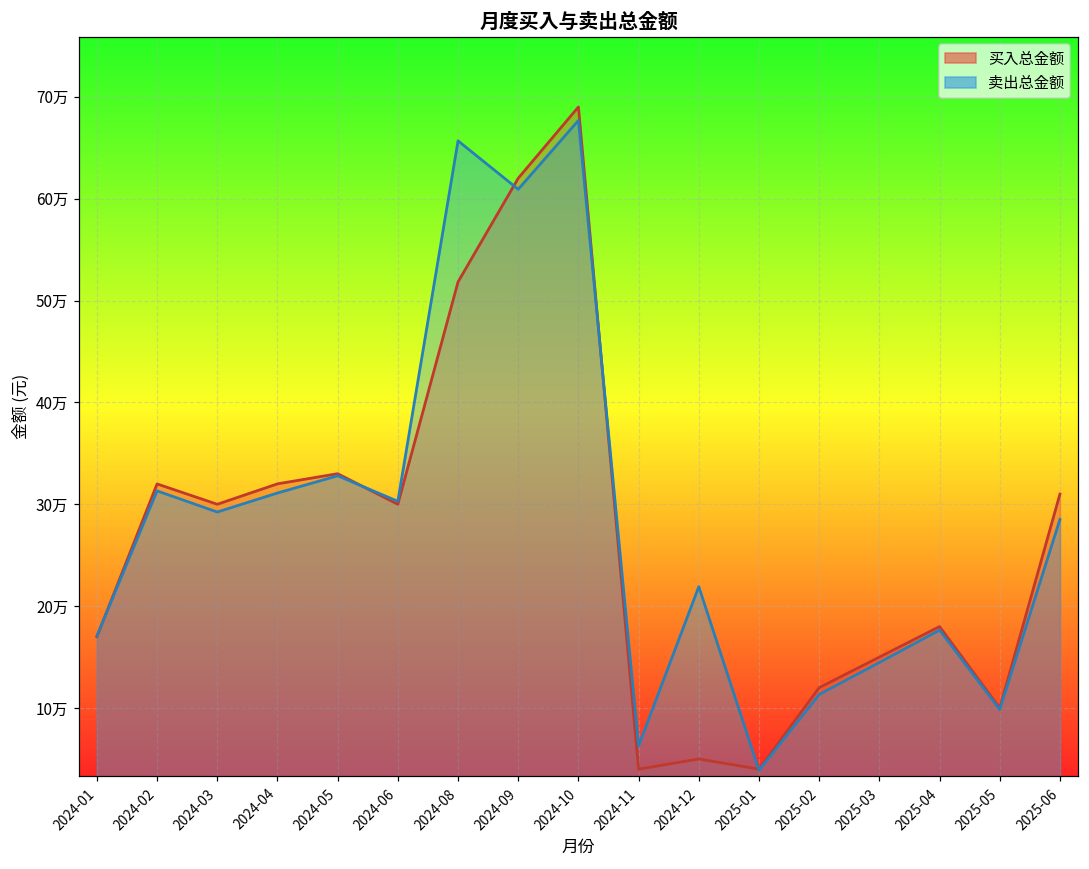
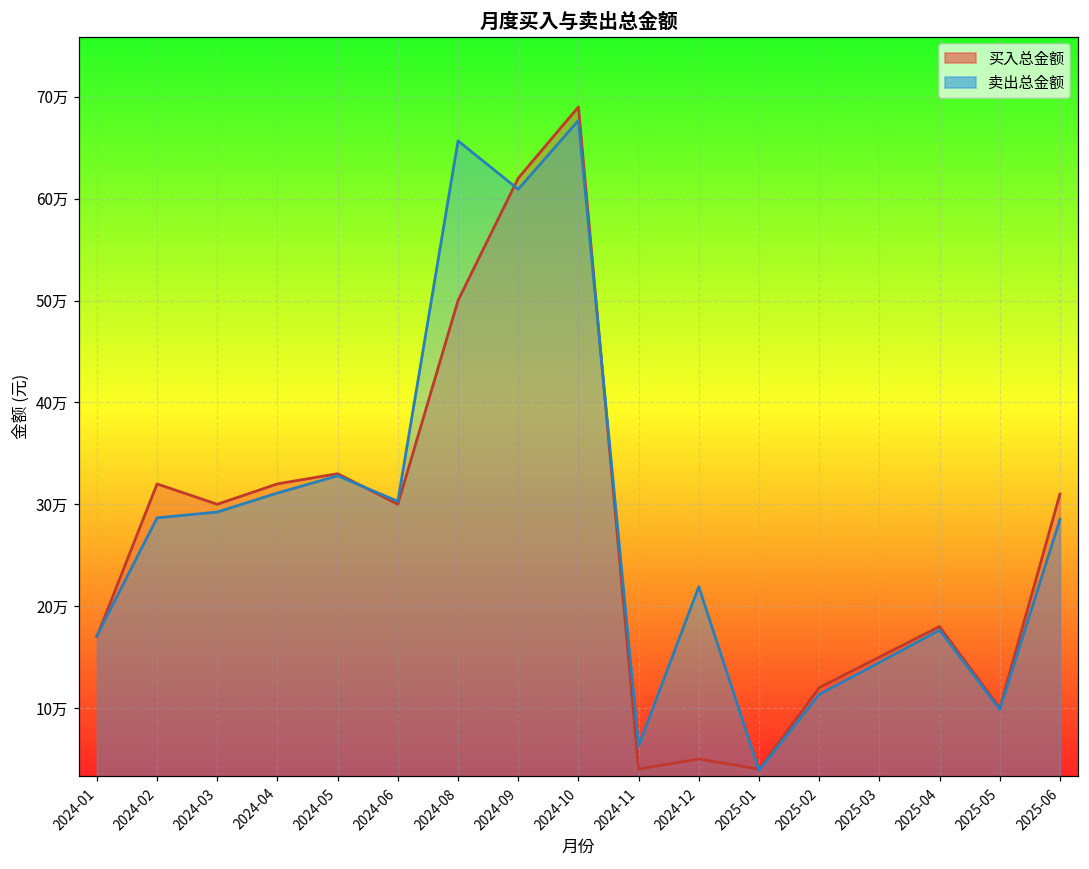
  {
    "买入总金额": {
      "2024-02": "32万",
      "2024-03": "30万",
      "2024-04": "32万",
      "2024-06": "30万",
-     "2024-08": "52万",
+     "2024-08": "50万",
      "2024-09": "62万",
      "2024-10": "69万",
      "2024-11": "4万",
      "2024-12": "5万",
      "2025-02": "12万",
      "2025-03": "15万",
      "2025-04": "18万",
      "2025-06": "31万"
    },
    "卖出总金额": {
-     "2024-02": "31万",
+     "2024-02": "29万",
      "2024-03": "29万",
      "2024-04": "31万",
      "2024-06": "30万",
      "2024-08": "66万",
      "2024-09": "61万",
      "2024-10": "68万",
      "2024-11": "6万",
      "2024-12": "22万",
      "2025-02": "11万",
      "2025-03": "14万",
      "2025-04": "18万",
      "2025-06": "29万"
    }
  }
